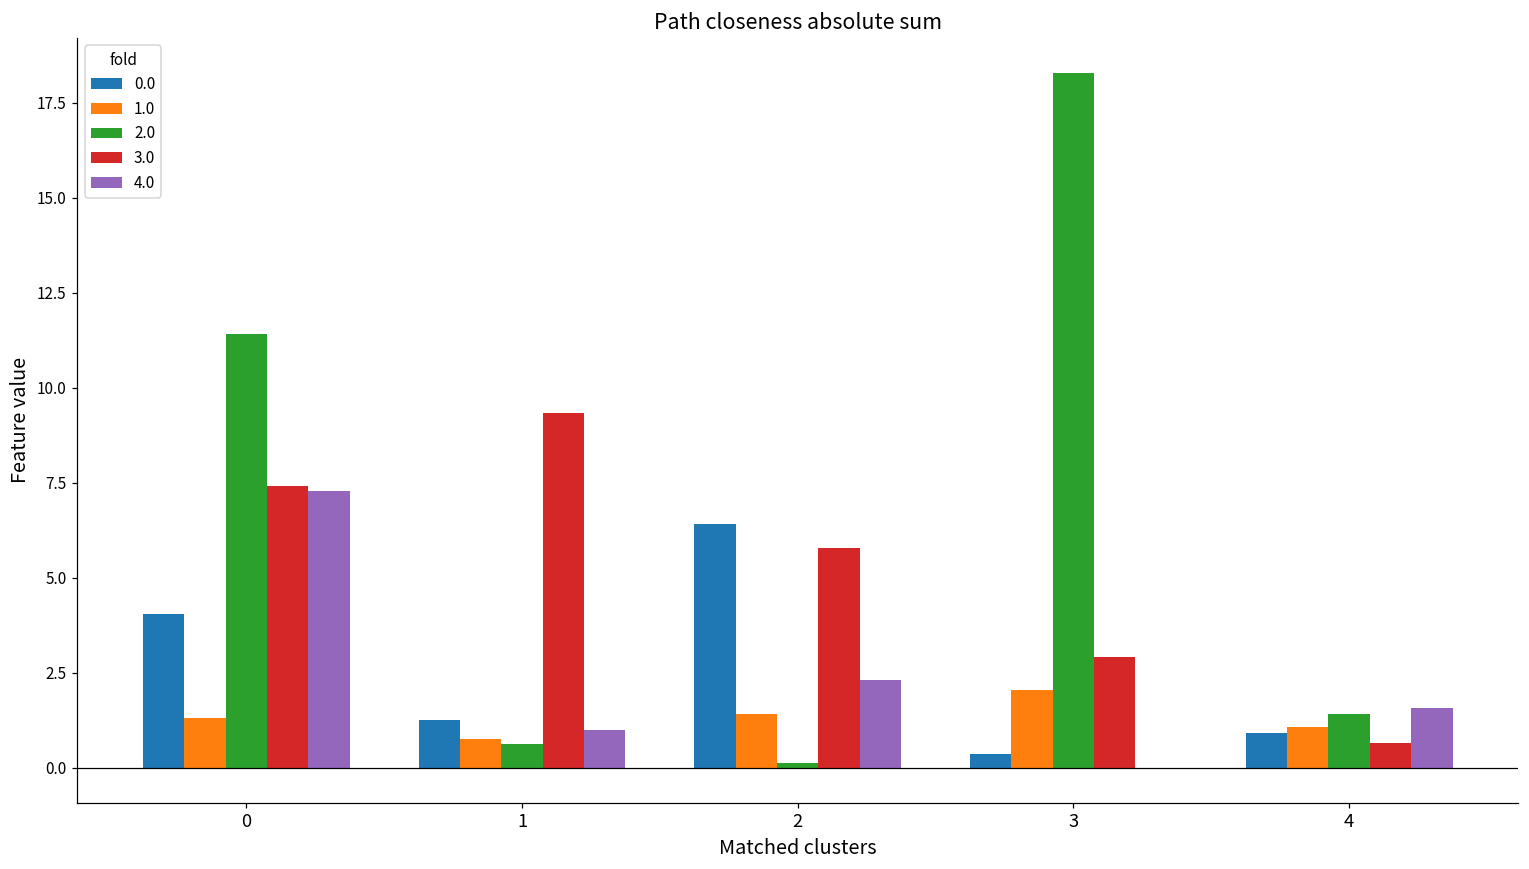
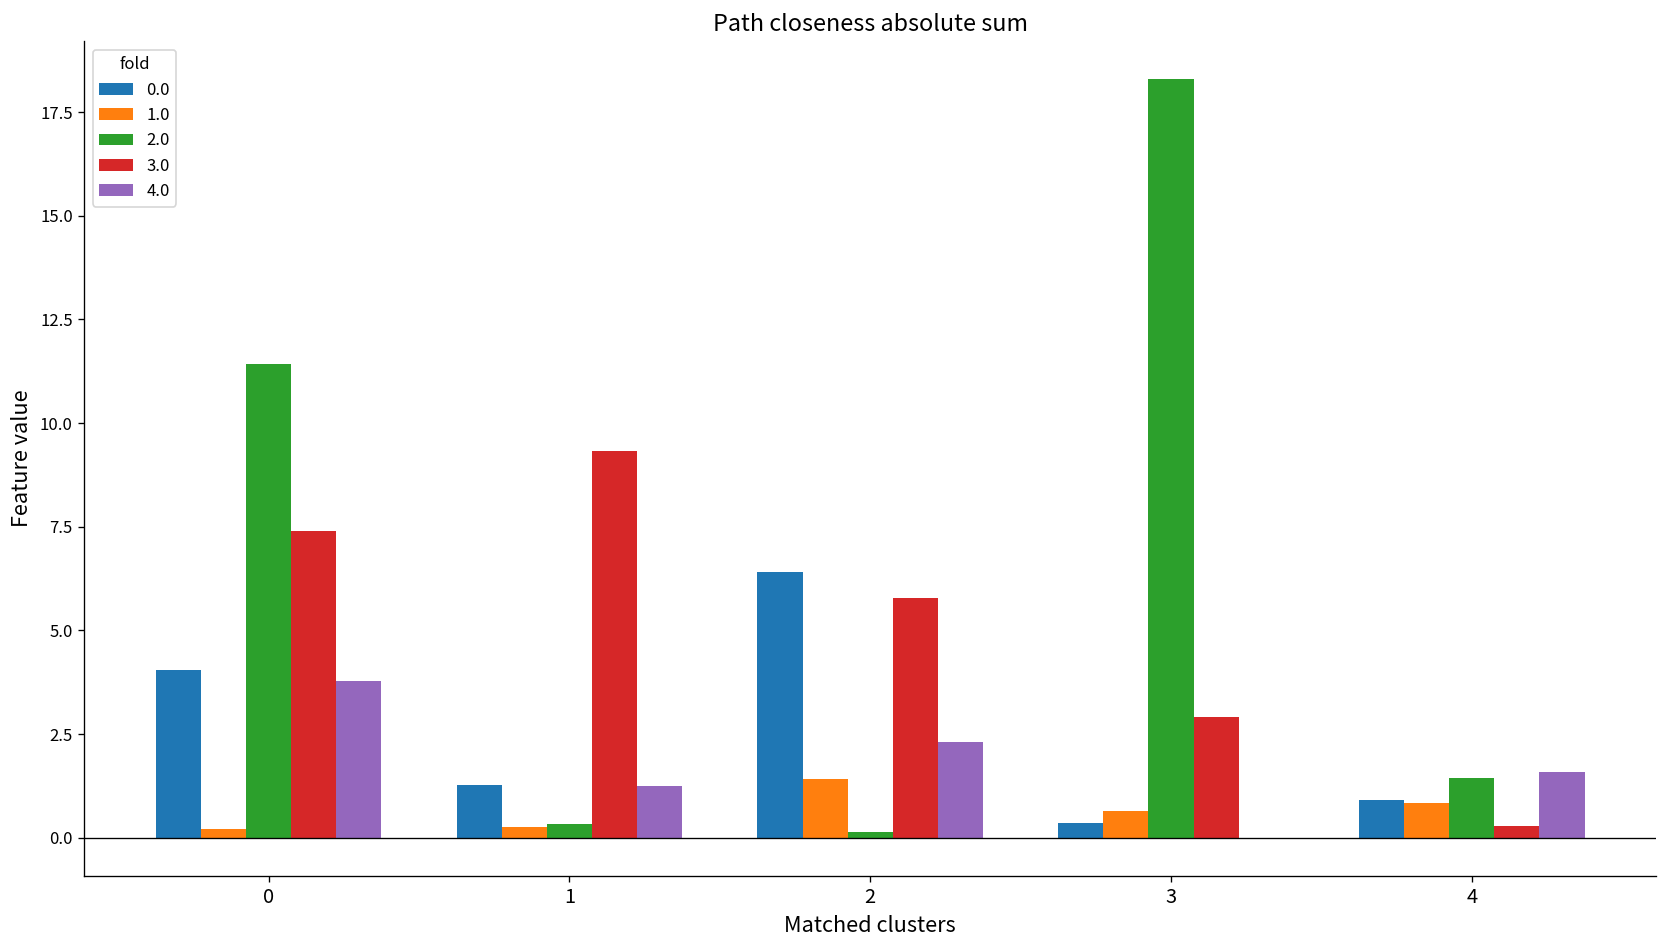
  {
    "0.0": {
      "0": 4.0,
      "1": 1.3,
      "2": 6.4,
      "3": 0.4,
      "4": 0.9
    },
    "1.0": {
-     "0": 1.3,
-     "1": 0.8,
+     "0": 0.2,
+     "1": 0.3,
      "2": 1.4,
-     "3": 2.1,
-     "4": 1.1
+     "3": 0.6,
+     "4": 0.8
    },
    "2.0": {
      "0": 11.4,
-     "1": 0.6,
+     "1": 0.3,
      "2": 0.1,
      "3": 18.3,
      "4": 1.4
    },
    "3.0": {
      "0": 7.4,
      "1": 9.3,
      "2": 5.8,
      "3": 2.9,
-     "4": 0.6
+     "4": 0.3
    },
    "4.0": {
-     "0": 7.3,
-     "1": 1.0,
+     "0": 3.8,
+     "1": 1.3,
      "2": 2.3,
      "4": 1.6
    }
  }
